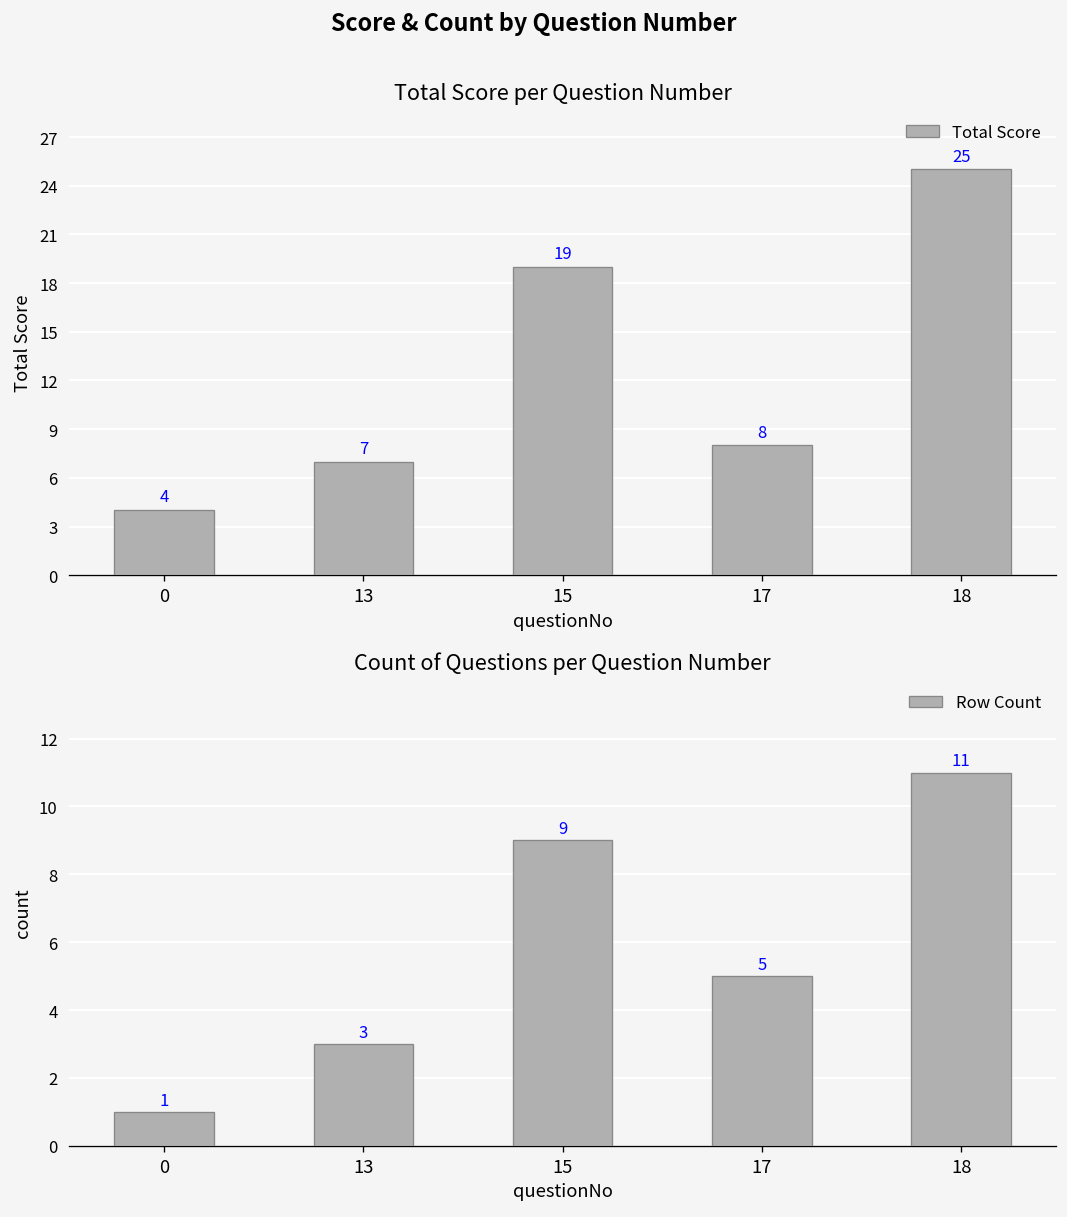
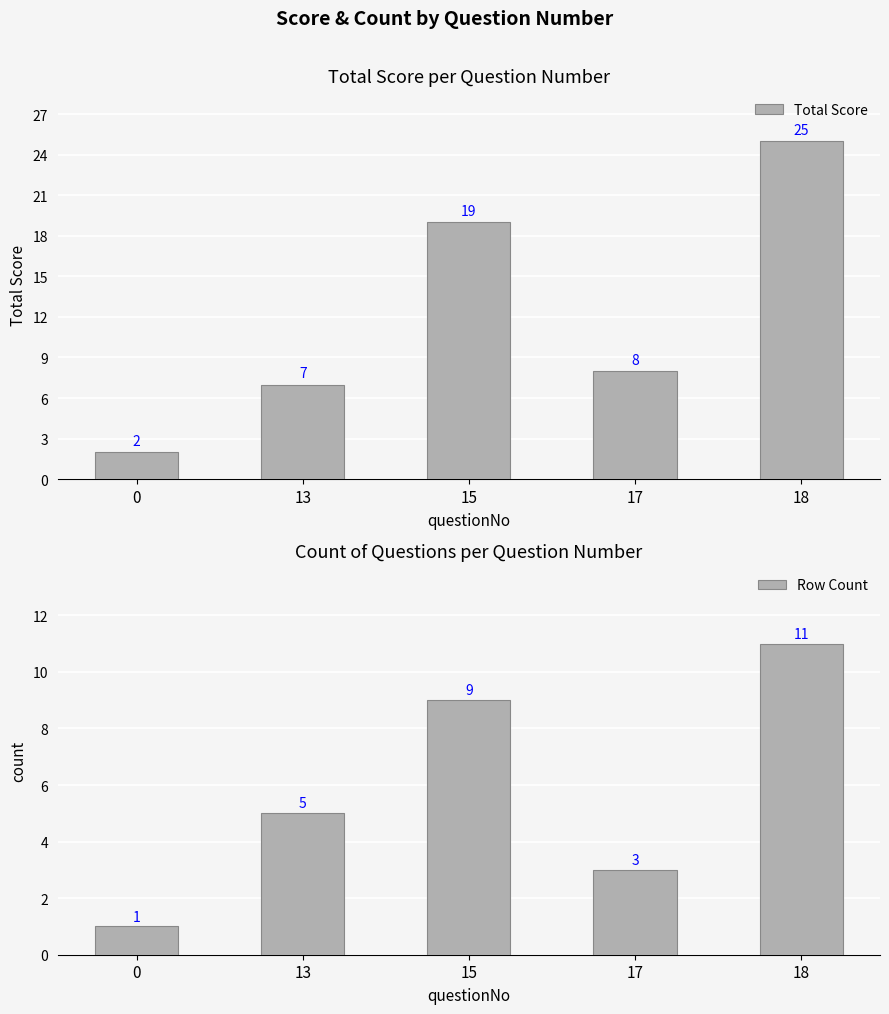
  {
    "Total Score per Question Number": {
-     "0": 4,
+     "0": 2,
      "13": 7,
      "15": 19,
      "17": 8,
      "18": 25
    },
    "Count of Questions per Question Number": {
      "0": 1,
-     "13": 3,
+     "13": 5,
      "15": 9,
-     "17": 5,
+     "17": 3,
      "18": 11
    }
  }
